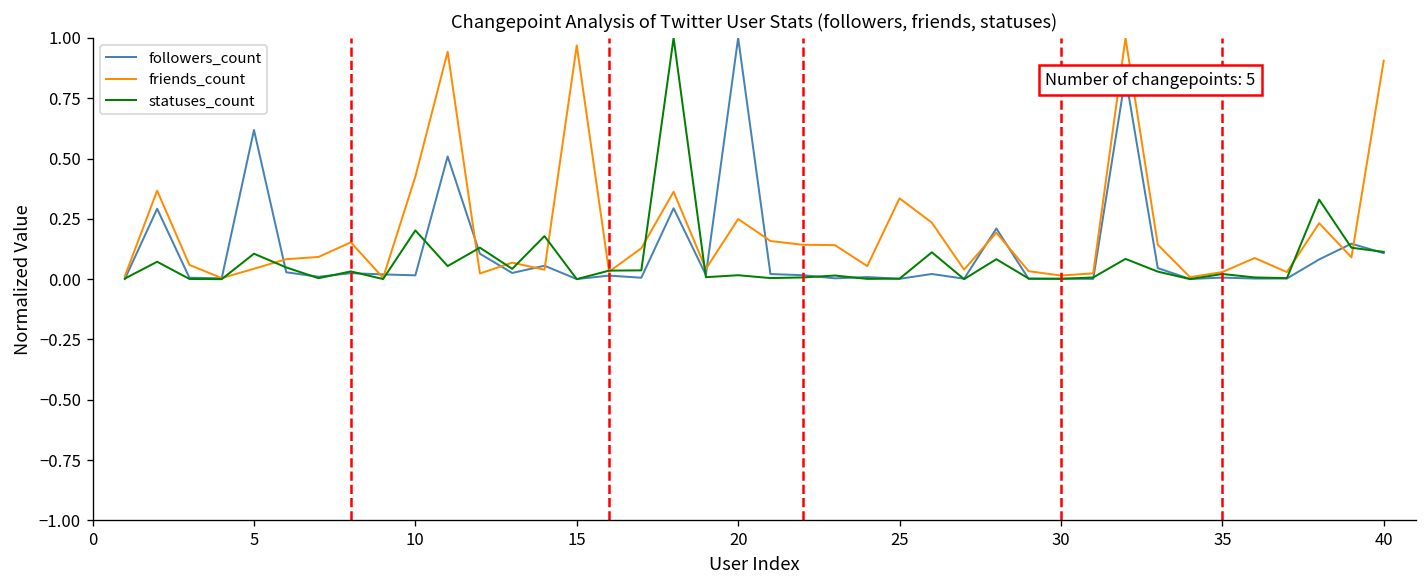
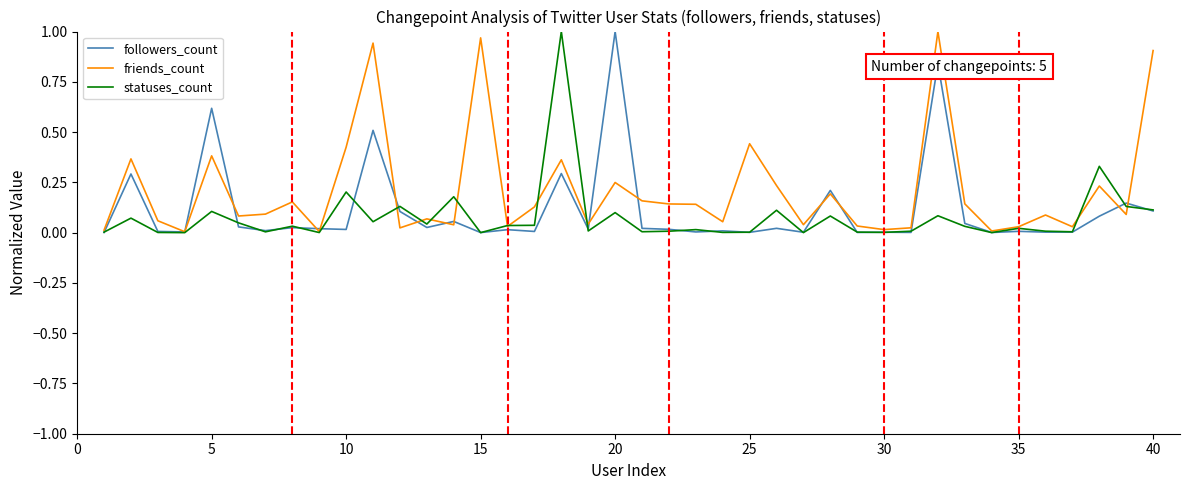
  {
    "followers_count": {
      "5": 0.62,
      "10": 0.02,
      "20": 1.00,
      "35": 0.01
    },
    "friends_count": {
-     "5": 0.04,
+     "5": 0.38,
      "10": 0.43,
      "15": 0.97,
      "20": 0.25,
-     "25": 0.33,
+     "25": 0.44,
      "30": 0.02,
      "40": 0.91
    },
    "statuses_count": {
      "5": 0.11,
      "10": 0.20,
-     "20": 0.02
+     "20": 0.10
    }
  }
